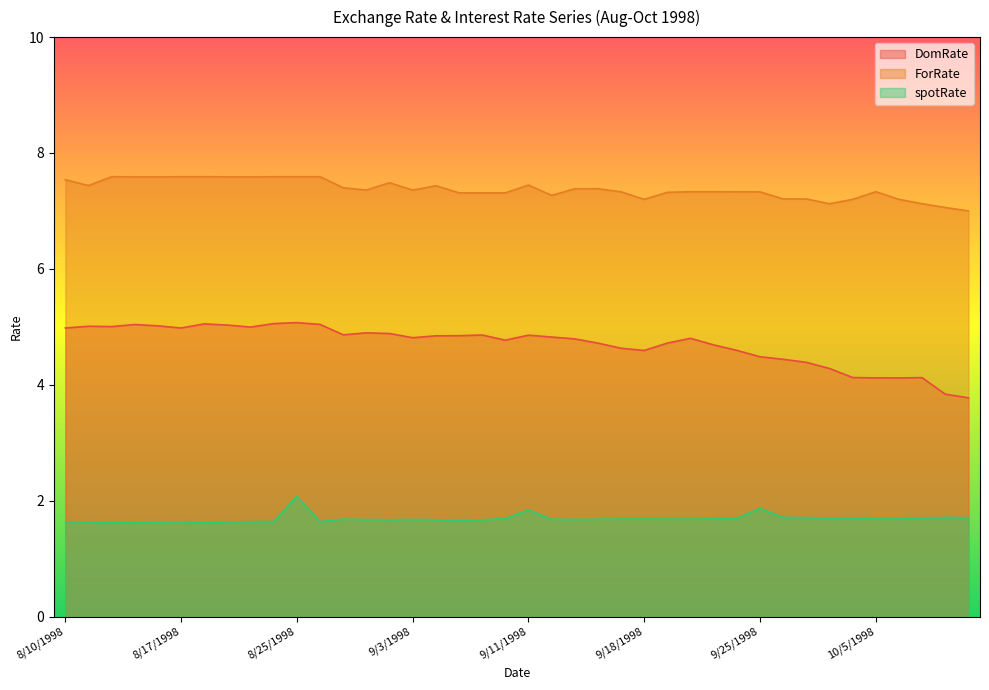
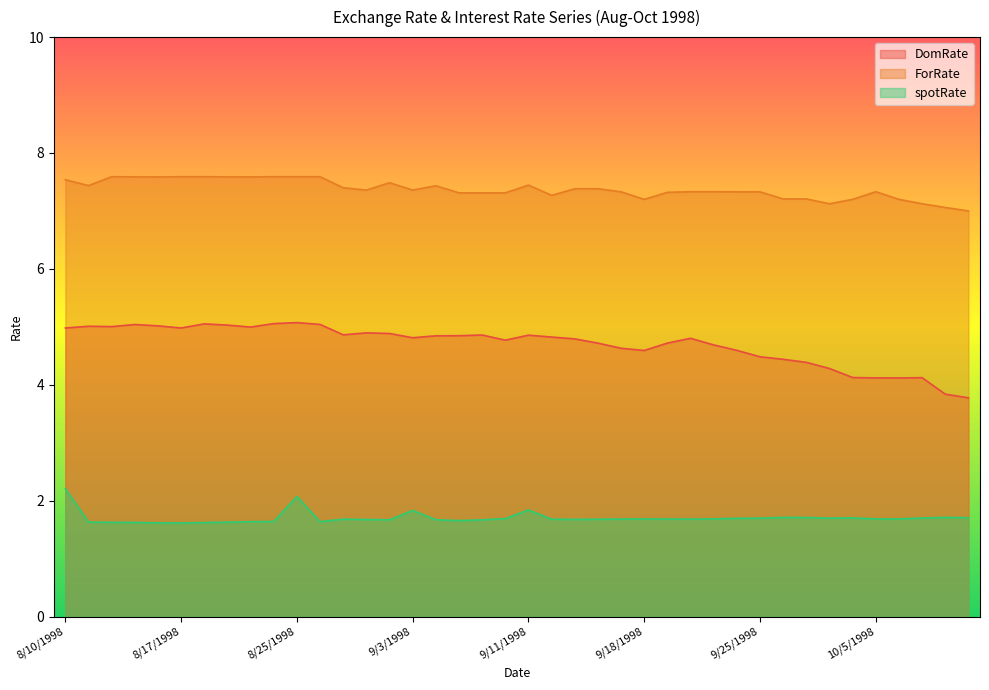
  {
    "spotRate": {
-     "8/10/1998": 1.6,
+     "8/10/1998": 2.2,
      "8/17/1998": 1.6,
      "8/25/1998": 2.1,
-     "9/3/1998": 1.7,
+     "9/3/1998": 1.8,
      "9/11/1998": 1.8,
      "9/18/1998": 1.7,
-     "9/25/1998": 1.9,
+     "9/25/1998": 1.7,
      "10/5/1998": 1.7
    }
  }
